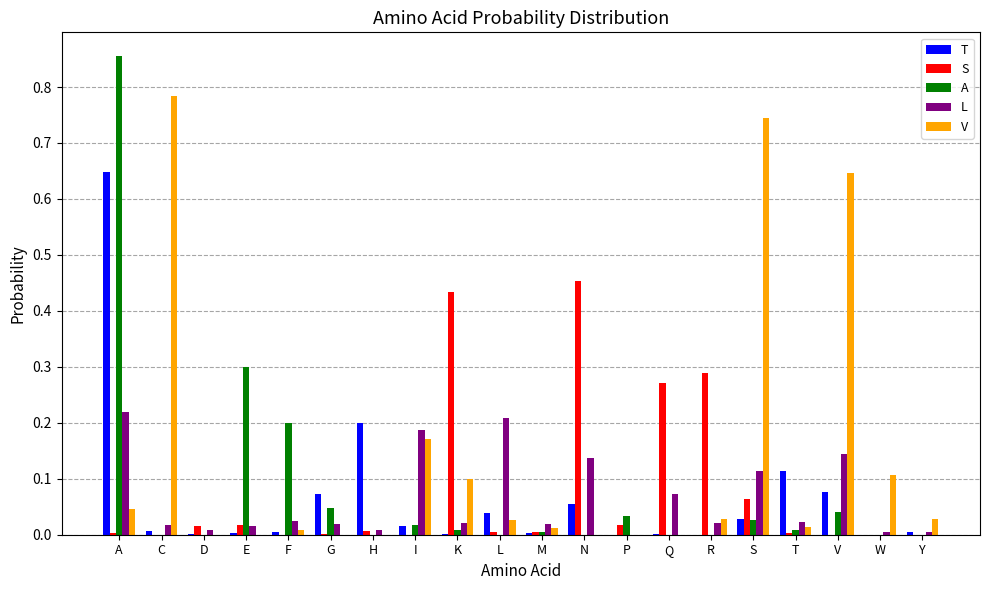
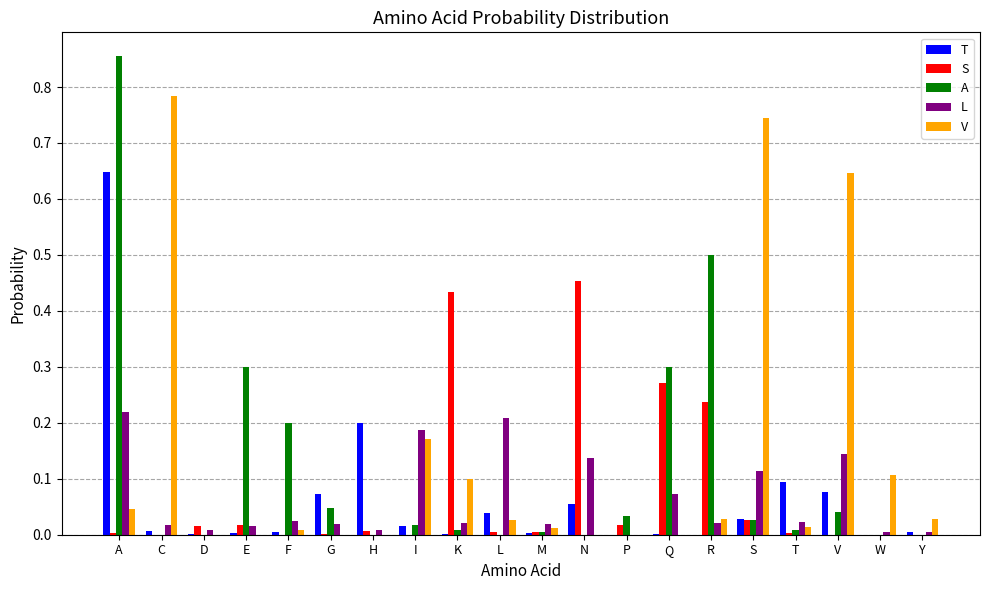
  {
    "T": {
      "A": 0.65,
      "C": 0.01,
      "G": 0.07,
      "H": 0.20,
      "I": 0.02,
      "L": 0.04,
      "N": 0.06,
      "P": 0.00,
      "R": 0.00,
      "S": 0.03,
-     "T": 0.11,
+     "T": 0.10,
      "V": 0.08,
      "W": 0.00,
      "Y": 0.01
    },
    "S": {
      "C": 0.00,
      "D": 0.02,
      "E": 0.02,
      "F": 0.00,
      "H": 0.01,
      "I": 0.00,
      "K": 0.43,
      "M": 0.01,
      "N": 0.45,
      "P": 0.02,
      "Q": 0.27,
-     "R": 0.29,
-     "S": 0.06,
+     "R": 0.24,
+     "S": 0.03,
      "V": 0.00,
      "W": 0.00,
      "Y": 0.00
    },
    "A": {
      "A": 0.86,
      "C": 0.0,
      "D": 0.0,
      "E": 0.3,
      "F": 0.2,
      "G": 0.05,
      "H": 0.0,
      "I": 0.02,
      "K": 0.01,
      "L": 0.0,
      "M": 0.01,
      "N": 0.0,
      "P": 0.03,
-     "Q": 0.0,
-     "R": 0.0,
+     "Q": 0.3,
+     "R": 0.5,
      "S": 0.03,
      "T": 0.01,
      "V": 0.04,
      "W": 0.0,
      "Y": 0.0
    },
    "L": {
      "A": 0.22,
      "C": 0.02,
      "D": 0.01,
      "E": 0.02,
      "F": 0.03,
      "G": 0.02,
      "H": 0.01,
      "I": 0.19,
      "K": 0.02,
      "L": 0.21,
      "M": 0.02,
      "N": 0.14,
      "P": 0.00,
      "Q": 0.07,
      "R": 0.02,
      "S": 0.11,
      "T": 0.02,
      "V": 0.15,
      "W": 0.01
    },
    "V": {
      "A": 0.05,
      "C": 0.78,
      "D": 0.00,
      "E": 0.00,
      "F": 0.01,
      "G": 0.00,
      "H": 0.00,
      "I": 0.17,
      "K": 0.10,
      "L": 0.03,
      "M": 0.01,
      "N": 0.00,
      "P": 0.00,
      "Q": 0.00,
      "R": 0.03,
      "S": 0.75,
      "T": 0.01,
      "V": 0.65,
      "W": 0.11,
      "Y": 0.03
    }
  }
